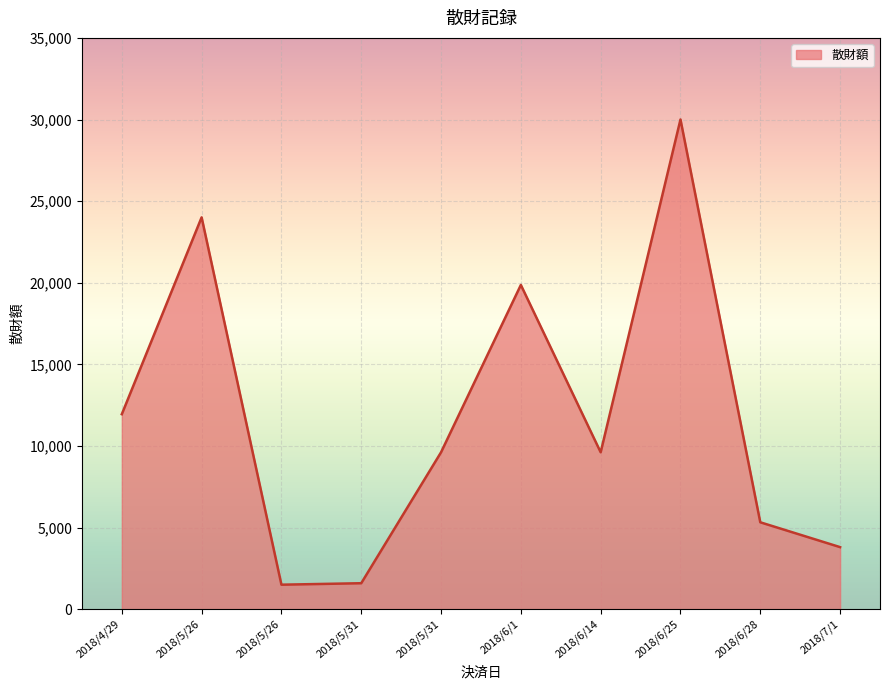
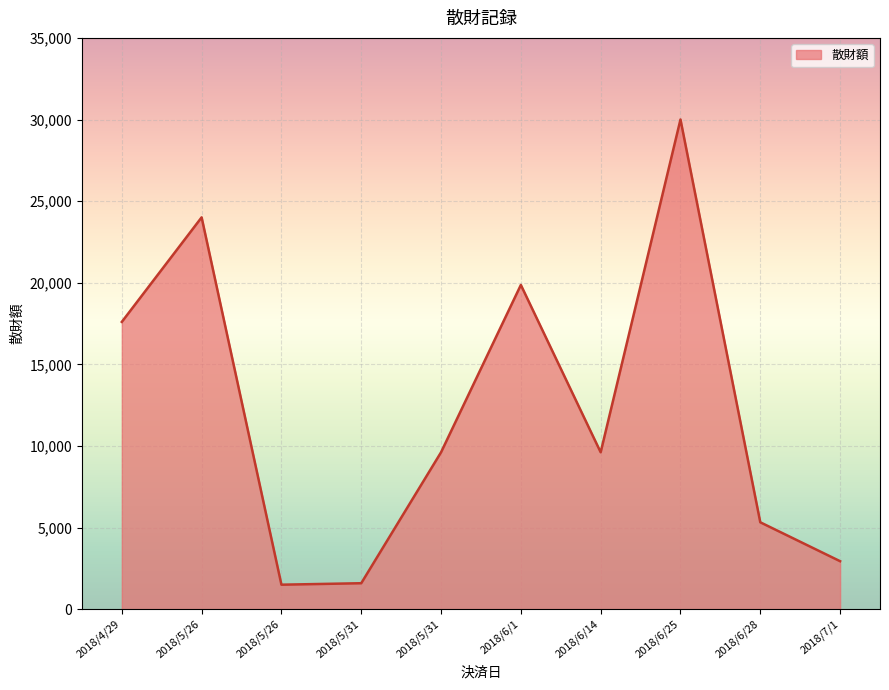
  {
-   "2018/4/29": "11,900",
+   "2018/4/29": "17,600",
    "2018/6/1": "19,900",
    "2018/6/14": "9,600",
    "2018/6/25": "30,000",
    "2018/6/28": "5,300",
-   "2018/7/1": "3,800"
+   "2018/7/1": "2,900"
  }
